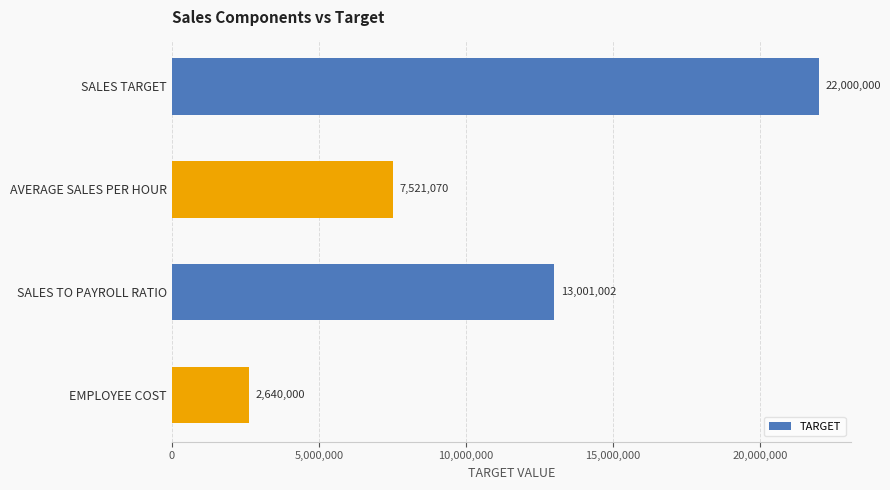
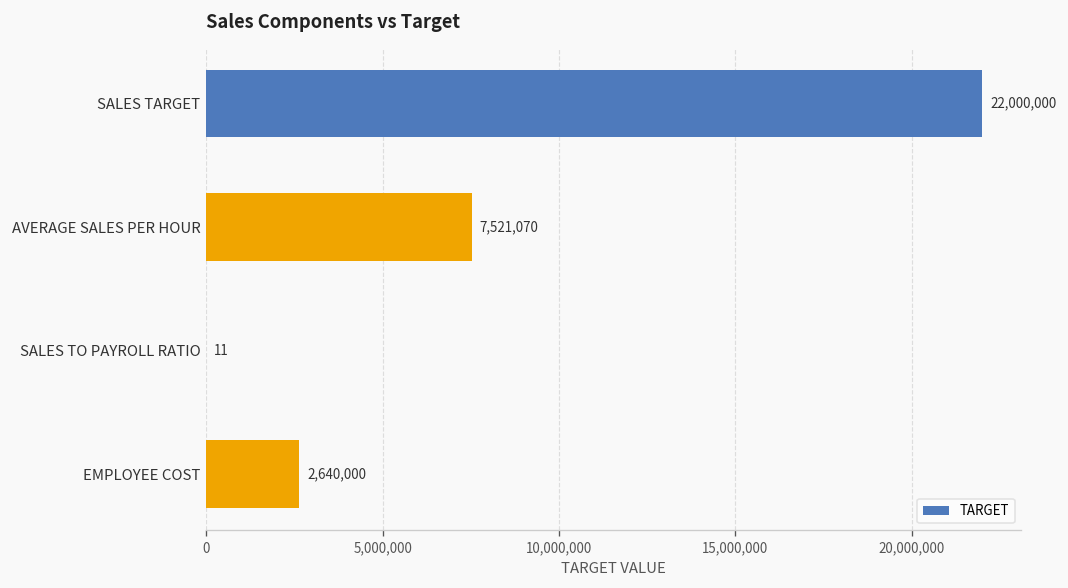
  {
    "SALES TARGET": "22,000,000",
    "AVERAGE SALES PER HOUR": "7,521,070",
-   "SALES TO PAYROLL RATIO": "13,001,002",
+   "SALES TO PAYROLL RATIO": "11",
    "EMPLOYEE COST": "2,640,000"
  }
